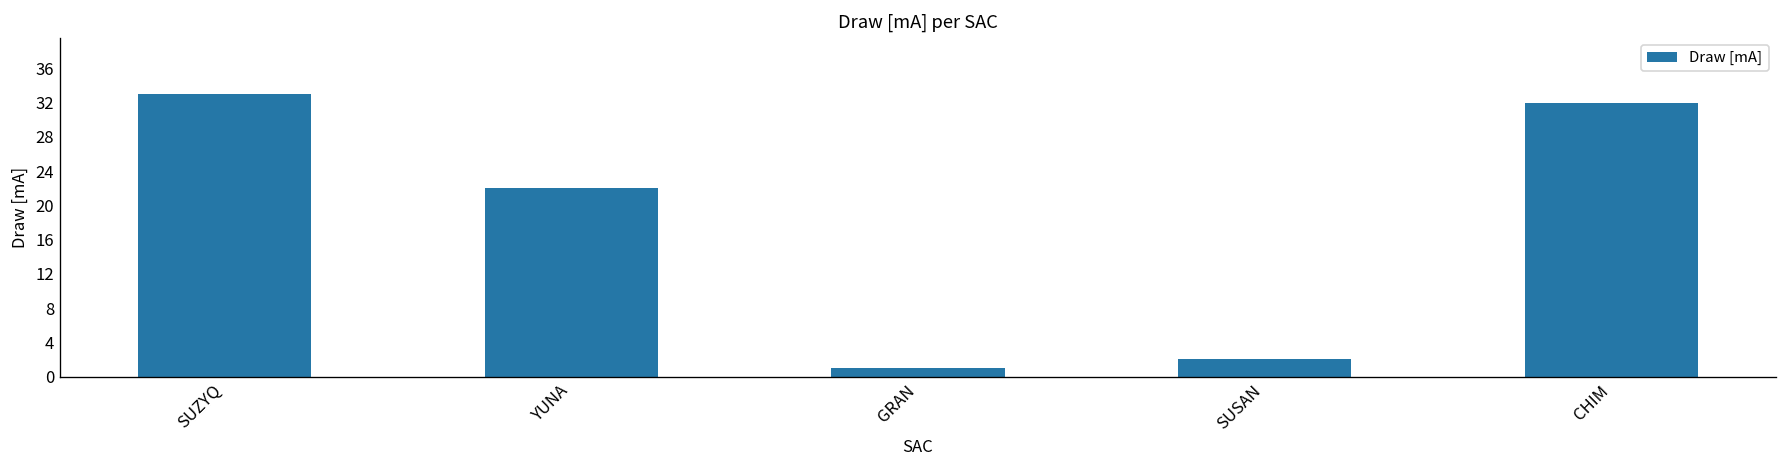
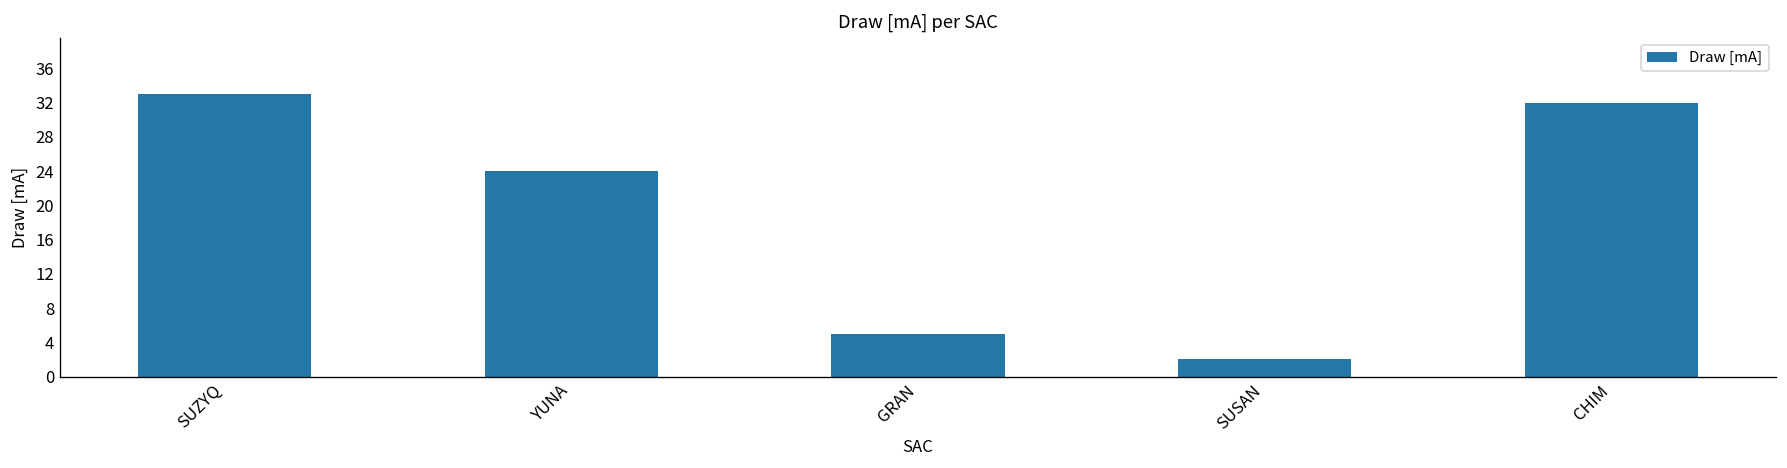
  {
    "SUZYQ": 33,
-   "YUNA": 22,
-   "GRAN": 1,
+   "YUNA": 24,
+   "GRAN": 5,
    "SUSAN": 2,
    "CHIM": 32
  }
